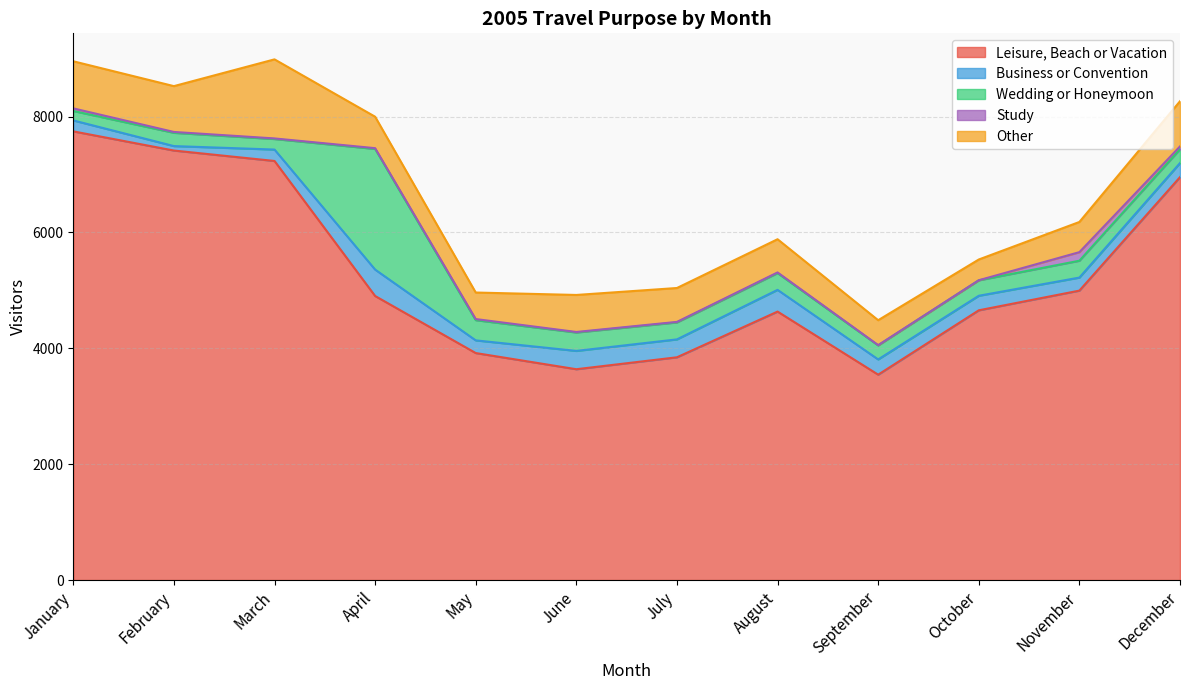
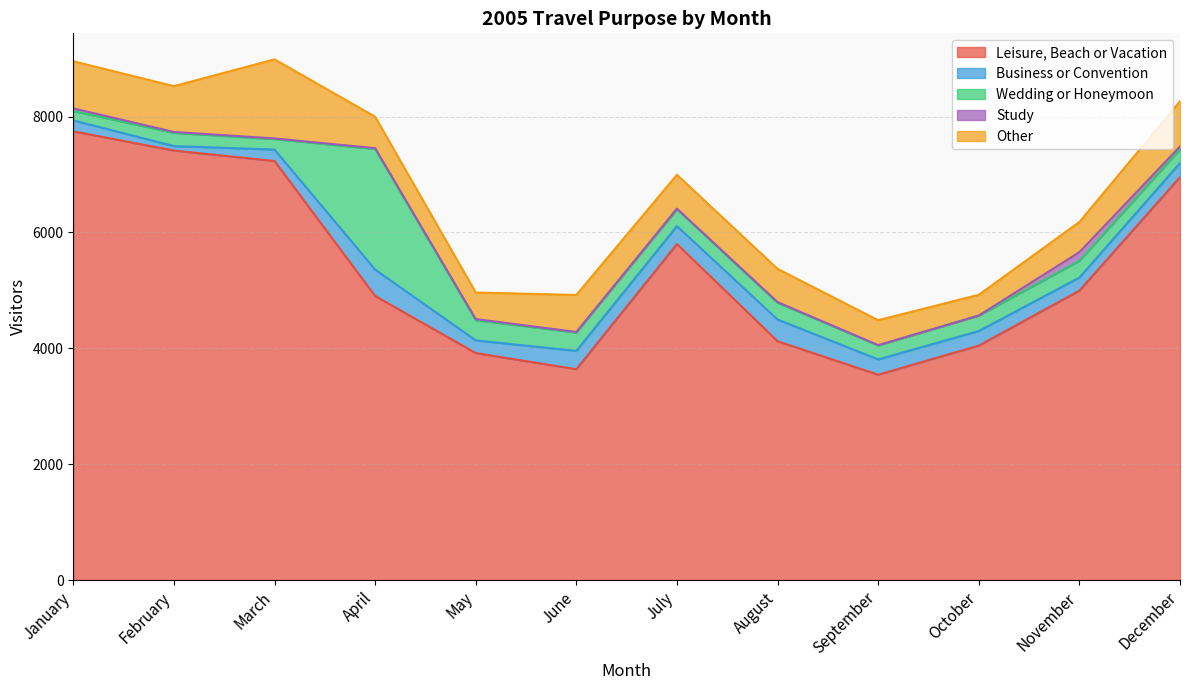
  {
    "Leisure, Beach or Vacation": {
      "January": 7700,
      "February": 7400,
      "March": 7200,
      "April": 4900,
      "May": 3900,
      "June": 3600,
-     "July": 3800,
-     "August": 4600,
+     "July": 5800,
+     "August": 4100,
      "September": 3500,
-     "October": 4700,
+     "October": 4000,
      "November": 5000,
      "December": 7000
    },
    "Business or Convention": {
      "January": 200,
      "February": 100,
      "March": 200,
      "April": 500,
      "May": 200,
      "June": 300,
      "July": 300,
      "August": 400,
      "September": 300,
      "October": 300,
      "November": 200,
      "December": 200
    },
    "Wedding or Honeymoon": {
      "January": 200,
      "November": 300,
      "December": 200
    },
    "Study": {
      "January": 0,
      "November": 100,
      "December": 0
    },
    "Other": {
      "January": 800,
      "February": 800,
      "March": 1400,
      "April": 500,
      "May": 500,
      "June": 600,
      "July": 600,
      "August": 600,
      "September": 400,
      "October": 400,
      "November": 500,
      "December": 800
    }
  }
